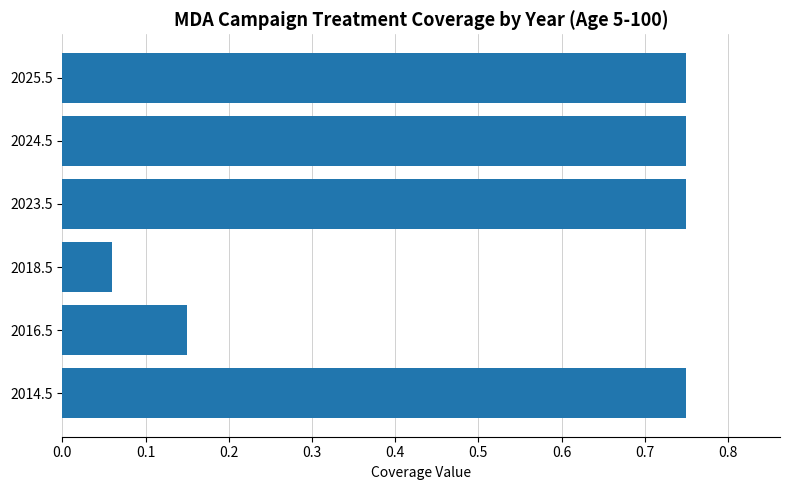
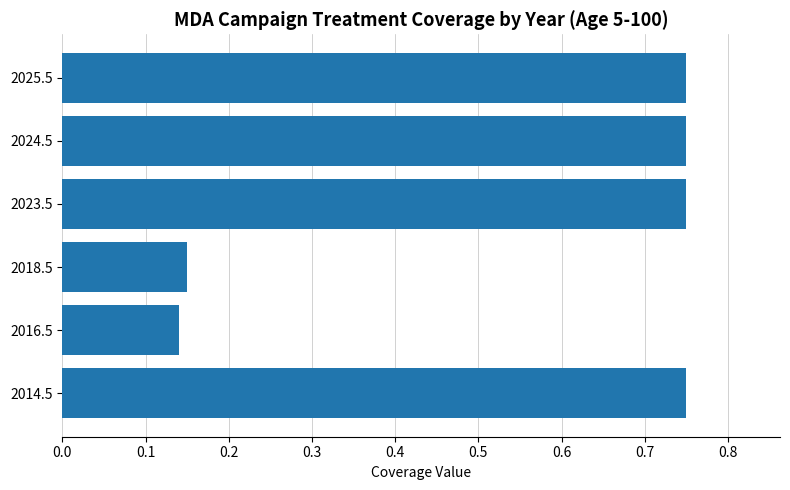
  {
    "2025.5": 0.75,
    "2024.5": 0.75,
    "2023.5": 0.75,
-   "2018.5": 0.06,
-   "2016.5": 0.15,
+   "2018.5": 0.15,
+   "2016.5": 0.14,
    "2014.5": 0.75
  }
